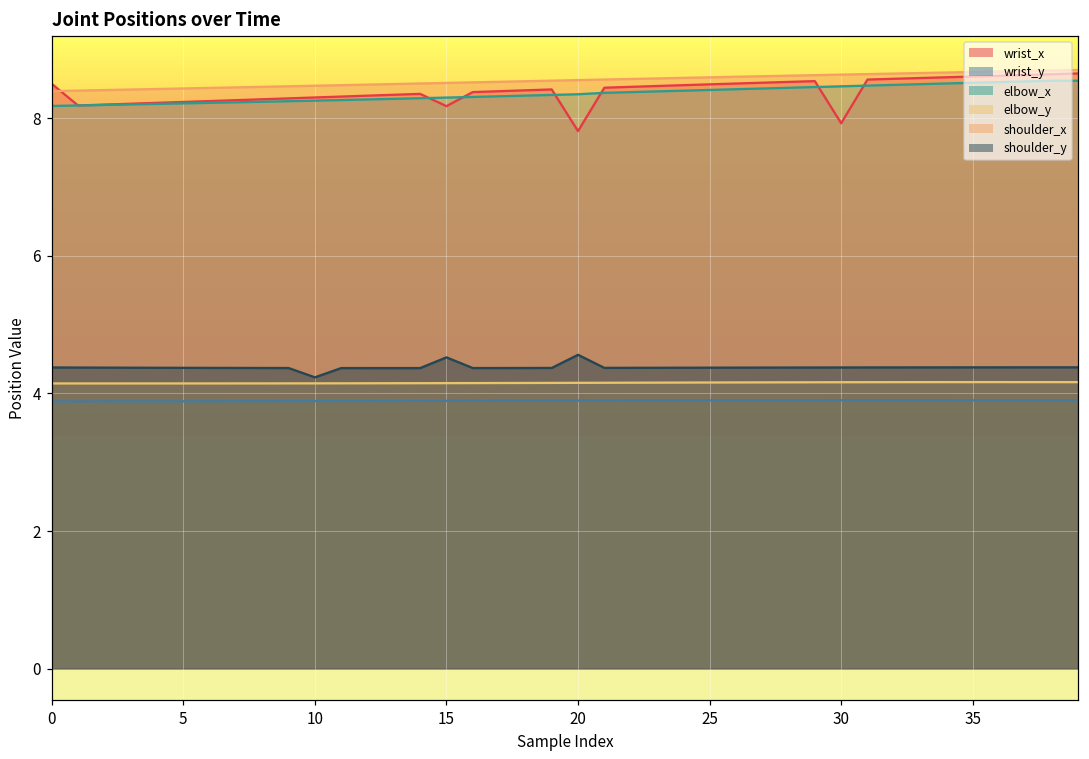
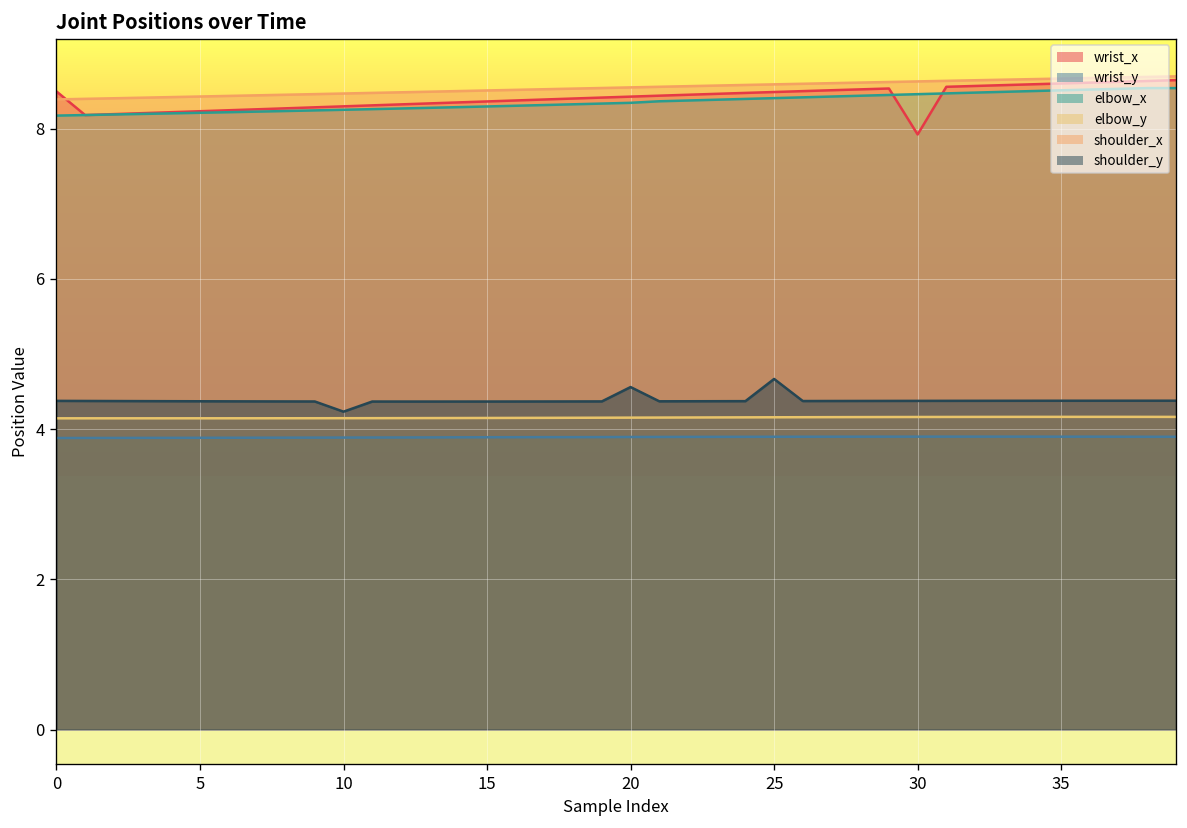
  {
    "wrist_x": {
      "0": 8.5,
      "10": 8.3,
-     "15": 8.2,
-     "20": 7.8,
+     "15": 8.4,
+     "20": 8.4,
      "25": 8.5,
      "30": 7.9
    },
    "shoulder_y": {
      "0": 4.4,
      "5": 4.4,
      "10": 4.2,
-     "15": 4.5,
+     "15": 4.4,
      "20": 4.6,
-     "25": 4.4,
+     "25": 4.7,
      "30": 4.4,
      "35": 4.4
    }
  }
